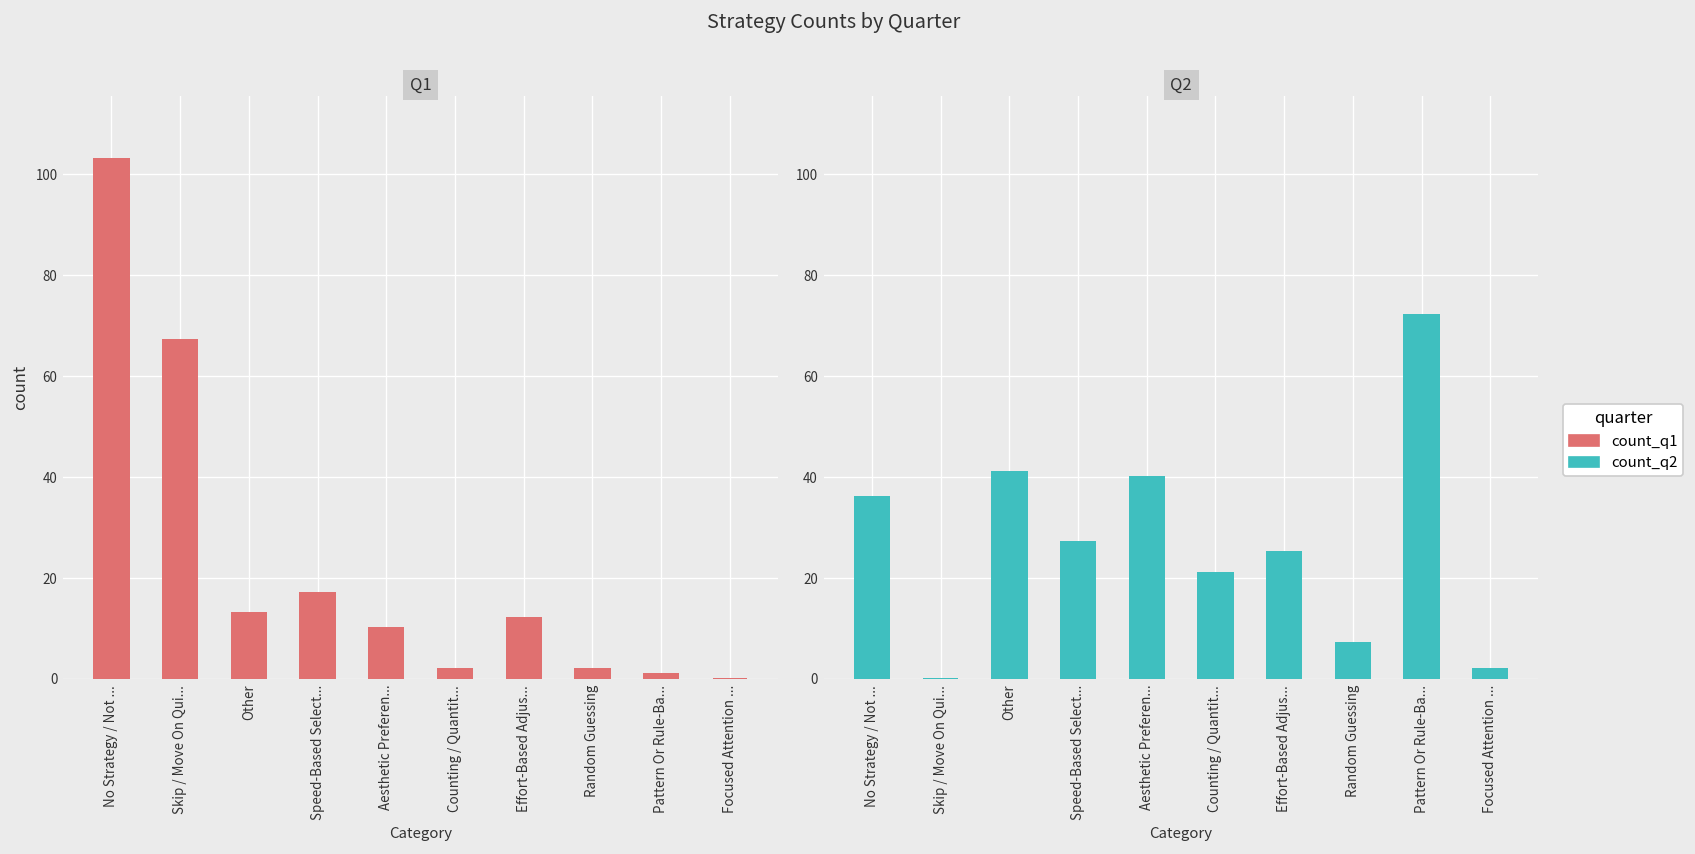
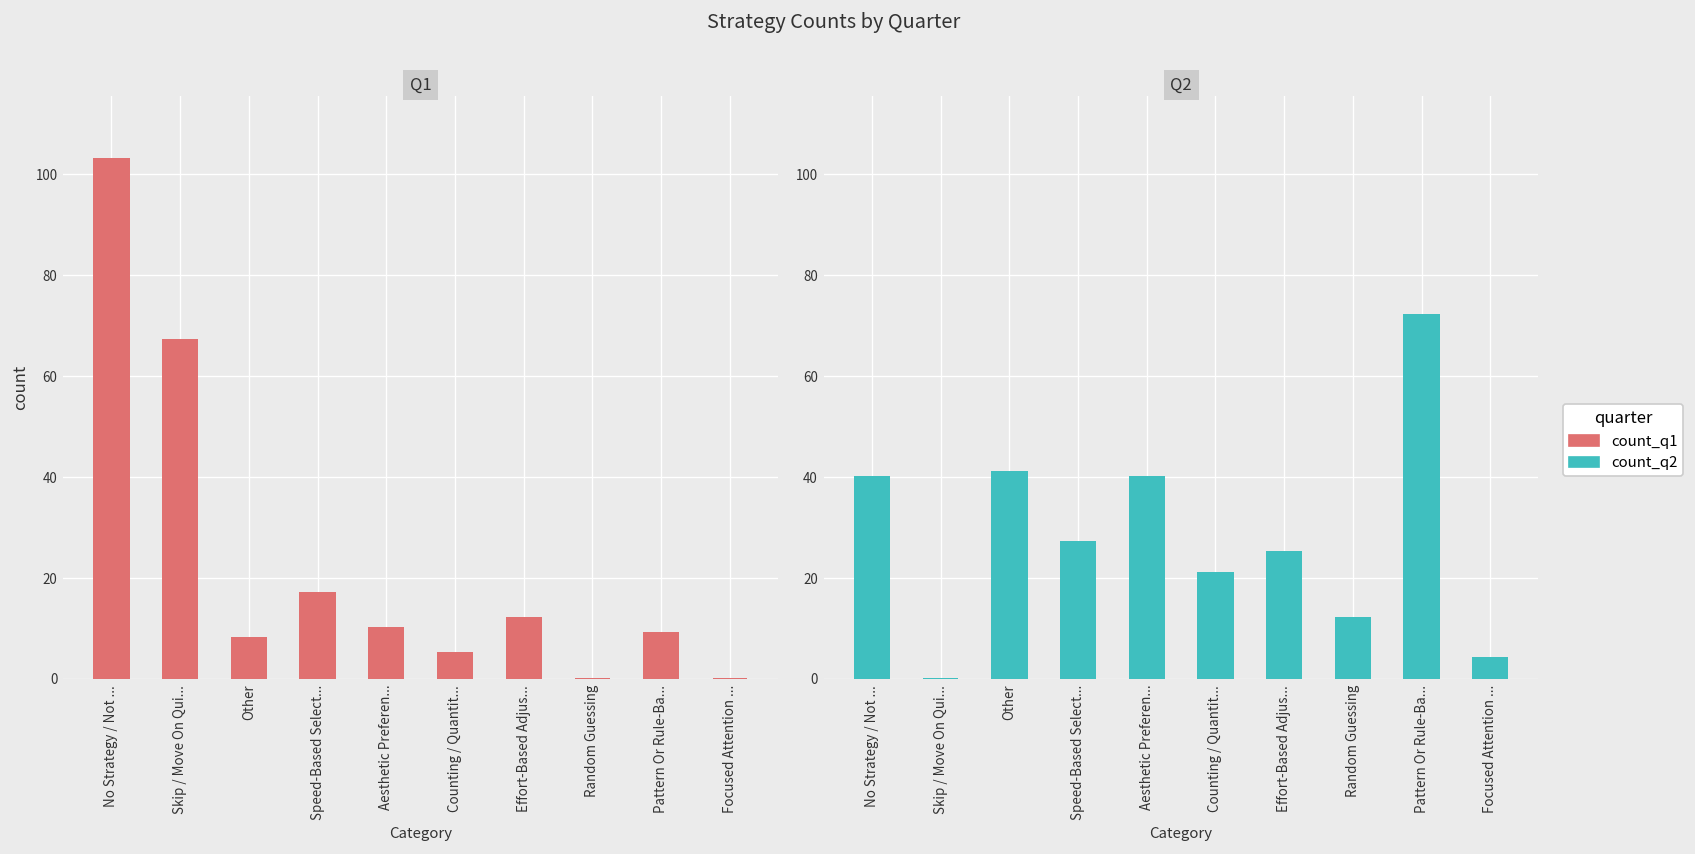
  {
    "Q1": {
      "No Strategy / Not ...": 103,
      "Skip / Move On Qui...": 67,
-     "Other": 13,
+     "Other": 8,
      "Speed-Based Select...": 17,
      "Aesthetic Preferen...": 10,
-     "Counting / Quantit...": 2,
+     "Counting / Quantit...": 5,
      "Effort-Based Adjus...": 12,
-     "Random Guessing": 2,
-     "Pattern Or Rule-Ba...": 1,
+     "Random Guessing": 0,
+     "Pattern Or Rule-Ba...": 9,
      "Focused Attention ...": 0
    },
    "Q2": {
-     "No Strategy / Not ...": 36,
+     "No Strategy / Not ...": 40,
      "Skip / Move On Qui...": 0,
      "Other": 41,
      "Speed-Based Select...": 27,
      "Aesthetic Preferen...": 40,
      "Counting / Quantit...": 21,
      "Effort-Based Adjus...": 25,
-     "Random Guessing": 7,
+     "Random Guessing": 12,
      "Pattern Or Rule-Ba...": 72,
-     "Focused Attention ...": 2
+     "Focused Attention ...": 4
    }
  }
